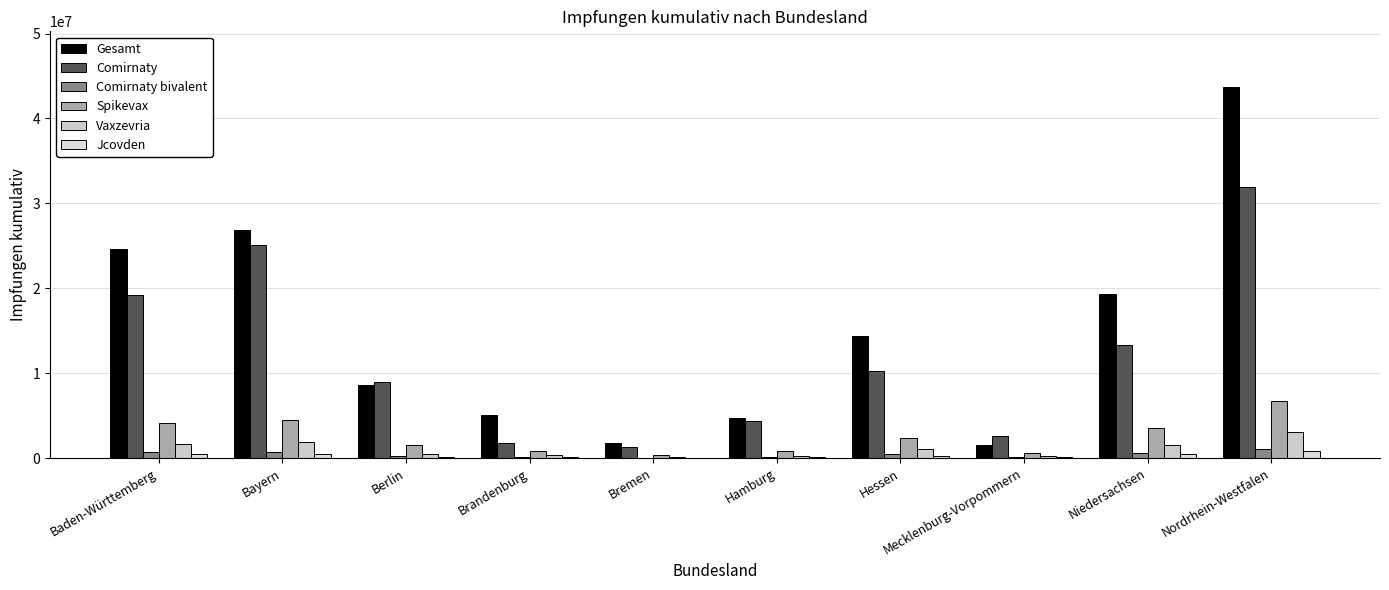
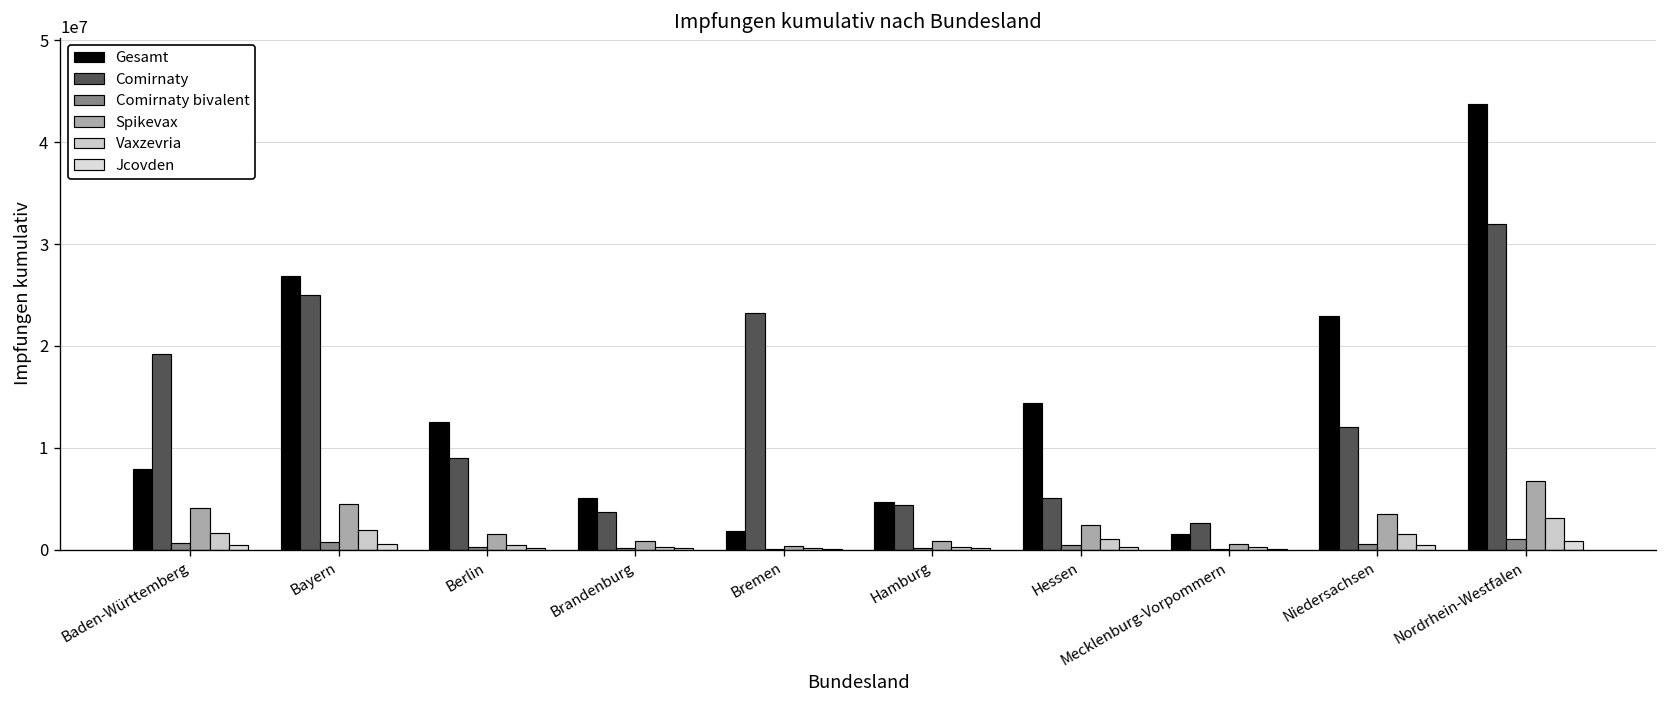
  {
    "Gesamt": {
-     "Baden-Württemberg": 25000000,
+     "Baden-Württemberg": 8000000,
      "Bayern": 27000000,
-     "Berlin": 9000000,
+     "Berlin": 13000000,
      "Brandenburg": 5000000,
      "Bremen": 2000000,
      "Hamburg": 5000000,
      "Hessen": 14000000,
      "Mecklenburg-Vorpommern": 2000000,
-     "Niedersachsen": 19000000,
+     "Niedersachsen": 23000000,
      "Nordrhein-Westfalen": 44000000
    },
    "Comirnaty": {
      "Baden-Württemberg": 19000000,
      "Bayern": 25000000,
      "Berlin": 9000000,
-     "Brandenburg": 2000000,
-     "Bremen": 1000000,
+     "Brandenburg": 4000000,
+     "Bremen": 23000000,
      "Hamburg": 4000000,
-     "Hessen": 10000000,
+     "Hessen": 5000000,
      "Mecklenburg-Vorpommern": 3000000,
-     "Niedersachsen": 13000000,
+     "Niedersachsen": 12000000,
      "Nordrhein-Westfalen": 32000000
    }
  }
